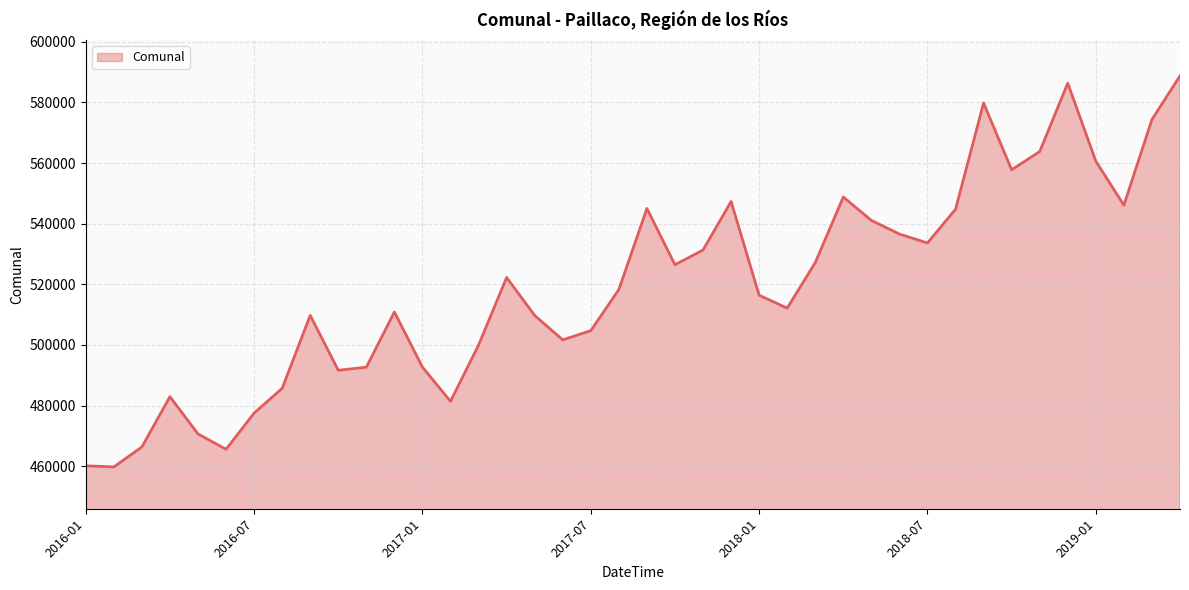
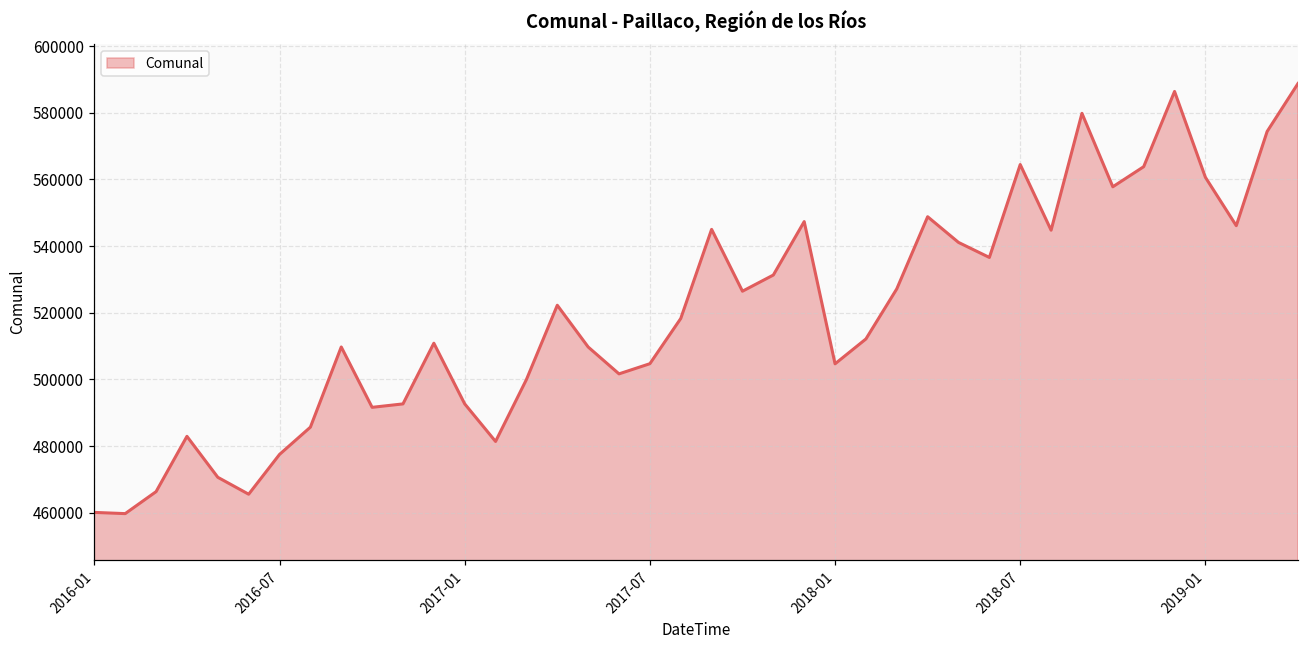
  {
    "2016-01": 460000,
    "2016-07": 478000,
    "2017-01": 493000,
    "2017-07": 505000,
-   "2018-01": 516000,
-   "2018-07": 534000,
+   "2018-01": 505000,
+   "2018-07": 564000,
    "2019-01": 561000
  }
